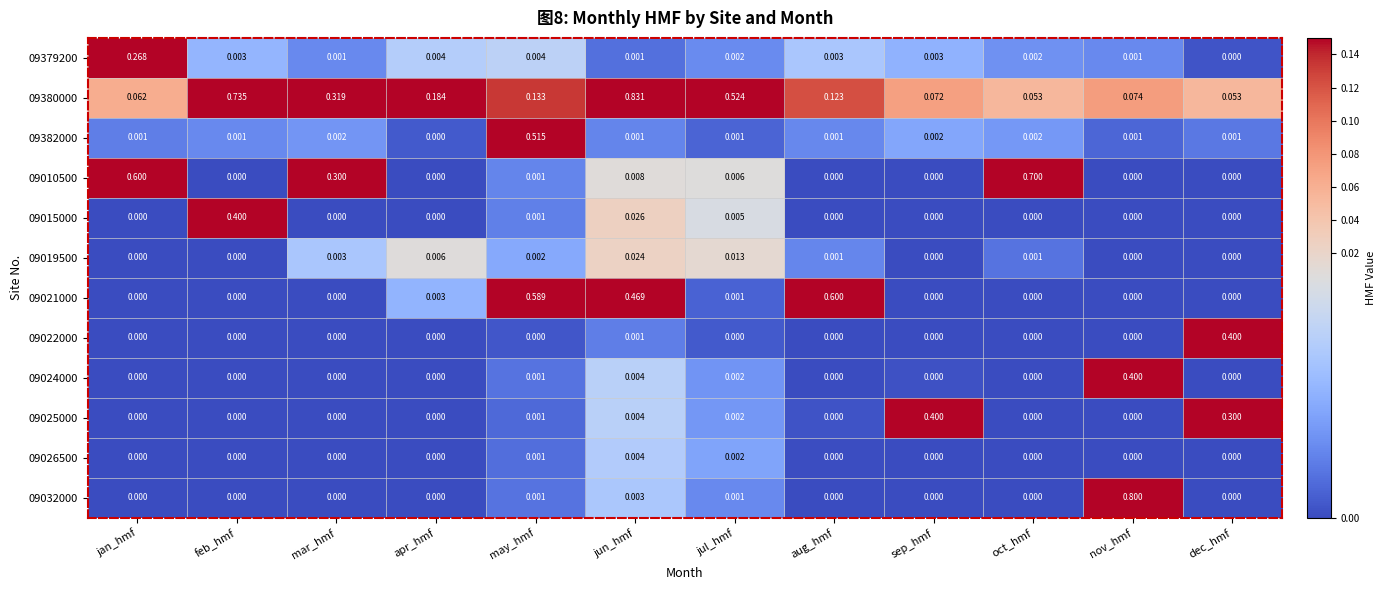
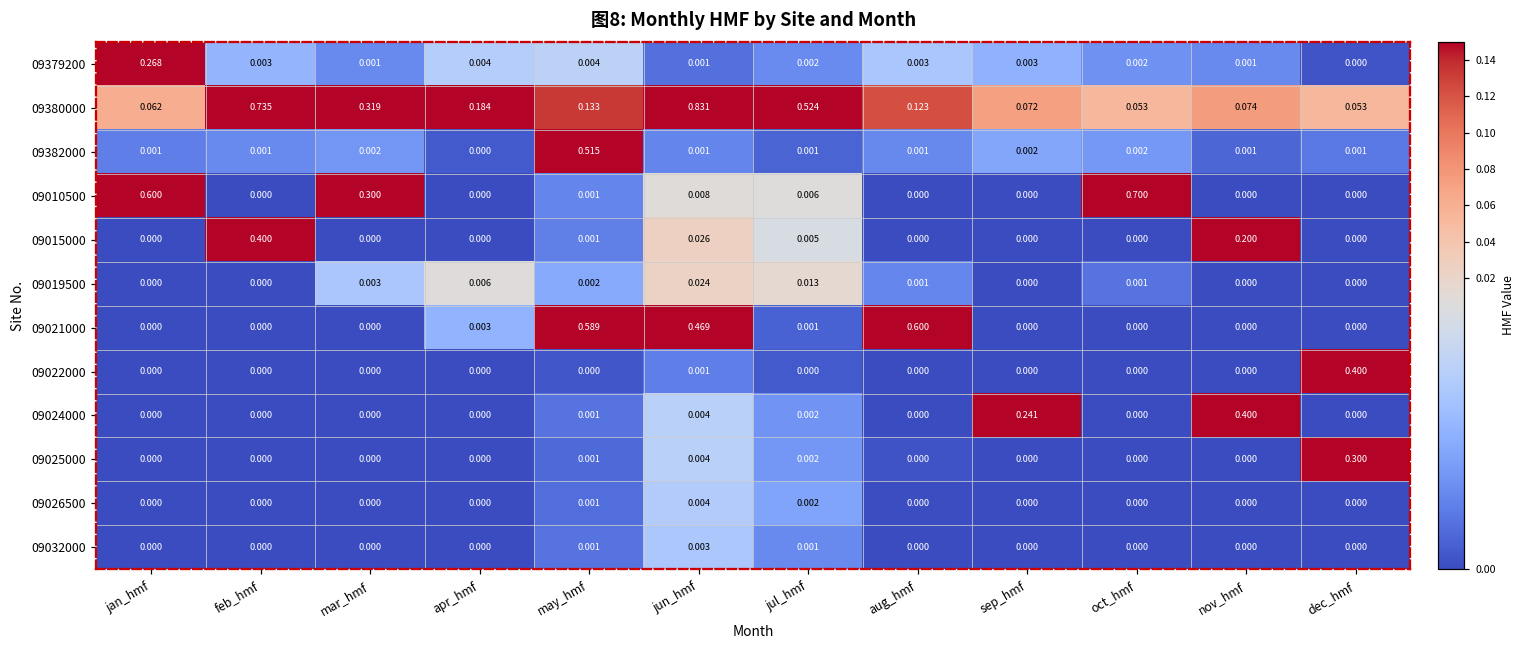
  {
    "09379200": {
      "jan_hmf": 0.268,
      "feb_hmf": 0.003,
      "mar_hmf": 0.001,
      "apr_hmf": 0.004,
      "may_hmf": 0.004,
      "jun_hmf": 0.001,
      "jul_hmf": 0.002,
      "aug_hmf": 0.003,
      "sep_hmf": 0.003,
      "oct_hmf": 0.002,
      "nov_hmf": 0.001,
      "dec_hmf": 0.000
    },
    "09380000": {
      "jan_hmf": 0.062,
      "feb_hmf": 0.735,
      "mar_hmf": 0.319,
      "apr_hmf": 0.184,
      "may_hmf": 0.133,
      "jun_hmf": 0.831,
      "jul_hmf": 0.524,
      "aug_hmf": 0.123,
      "sep_hmf": 0.072,
      "oct_hmf": 0.053,
      "nov_hmf": 0.074,
      "dec_hmf": 0.053
    },
    "09382000": {
      "jan_hmf": 0.001,
      "feb_hmf": 0.001,
      "mar_hmf": 0.002,
      "apr_hmf": 0.000,
      "may_hmf": 0.515,
      "jun_hmf": 0.001,
      "jul_hmf": 0.001,
      "aug_hmf": 0.001,
      "sep_hmf": 0.002,
      "oct_hmf": 0.002,
      "nov_hmf": 0.001,
      "dec_hmf": 0.001
    },
    "09010500": {
      "jan_hmf": 0.600,
      "feb_hmf": 0.000,
      "mar_hmf": 0.300,
      "apr_hmf": 0.000,
      "may_hmf": 0.001,
      "jun_hmf": 0.008,
      "jul_hmf": 0.006,
      "aug_hmf": 0.000,
      "sep_hmf": 0.000,
      "oct_hmf": 0.700,
      "nov_hmf": 0.000,
      "dec_hmf": 0.000
    },
    "09015000": {
      "jan_hmf": 0.000,
      "feb_hmf": 0.400,
      "mar_hmf": 0.000,
      "apr_hmf": 0.000,
      "may_hmf": 0.001,
      "jun_hmf": 0.026,
      "jul_hmf": 0.005,
      "aug_hmf": 0.000,
      "sep_hmf": 0.000,
      "oct_hmf": 0.000,
-     "nov_hmf": 0.000,
+     "nov_hmf": 0.200,
      "dec_hmf": 0.000
    },
    "09019500": {
      "jan_hmf": 0.000,
      "feb_hmf": 0.000,
      "mar_hmf": 0.003,
      "apr_hmf": 0.006,
      "may_hmf": 0.002,
      "jun_hmf": 0.024,
      "jul_hmf": 0.013,
      "aug_hmf": 0.001,
      "sep_hmf": 0.000,
      "oct_hmf": 0.001,
      "nov_hmf": 0.000,
      "dec_hmf": 0.000
    },
    "09021000": {
      "jan_hmf": 0.000,
      "feb_hmf": 0.000,
      "mar_hmf": 0.000,
      "apr_hmf": 0.003,
      "may_hmf": 0.589,
      "jun_hmf": 0.469,
      "jul_hmf": 0.001,
      "aug_hmf": 0.600,
      "sep_hmf": 0.000,
      "oct_hmf": 0.000,
      "nov_hmf": 0.000,
      "dec_hmf": 0.000
    },
    "09022000": {
      "jan_hmf": 0.000,
      "feb_hmf": 0.000,
      "mar_hmf": 0.000,
      "apr_hmf": 0.000,
      "may_hmf": 0.000,
      "jun_hmf": 0.001,
      "jul_hmf": 0.000,
      "aug_hmf": 0.000,
      "sep_hmf": 0.000,
      "oct_hmf": 0.000,
      "nov_hmf": 0.000,
      "dec_hmf": 0.400
    },
    "09024000": {
      "jan_hmf": 0.000,
      "feb_hmf": 0.000,
      "mar_hmf": 0.000,
      "apr_hmf": 0.000,
      "may_hmf": 0.001,
      "jun_hmf": 0.004,
      "jul_hmf": 0.002,
      "aug_hmf": 0.000,
-     "sep_hmf": 0.000,
+     "sep_hmf": 0.241,
      "oct_hmf": 0.000,
      "nov_hmf": 0.400,
      "dec_hmf": 0.000
    },
    "09025000": {
      "jan_hmf": 0.000,
      "feb_hmf": 0.000,
      "mar_hmf": 0.000,
      "apr_hmf": 0.000,
      "may_hmf": 0.001,
      "jun_hmf": 0.004,
      "jul_hmf": 0.002,
      "aug_hmf": 0.000,
-     "sep_hmf": 0.400,
+     "sep_hmf": 0.000,
      "oct_hmf": 0.000,
      "nov_hmf": 0.000,
      "dec_hmf": 0.300
    },
    "09026500": {
      "jan_hmf": 0.000,
      "feb_hmf": 0.000,
      "mar_hmf": 0.000,
      "apr_hmf": 0.000,
      "may_hmf": 0.001,
      "jun_hmf": 0.004,
      "jul_hmf": 0.002,
      "aug_hmf": 0.000,
      "sep_hmf": 0.000,
      "oct_hmf": 0.000,
      "nov_hmf": 0.000,
      "dec_hmf": 0.000
    },
    "09032000": {
      "jan_hmf": 0.000,
      "feb_hmf": 0.000,
      "mar_hmf": 0.000,
      "apr_hmf": 0.000,
      "may_hmf": 0.001,
      "jun_hmf": 0.003,
      "jul_hmf": 0.001,
      "aug_hmf": 0.000,
      "sep_hmf": 0.000,
      "oct_hmf": 0.000,
-     "nov_hmf": 0.800,
+     "nov_hmf": 0.000,
      "dec_hmf": 0.000
    }
  }
